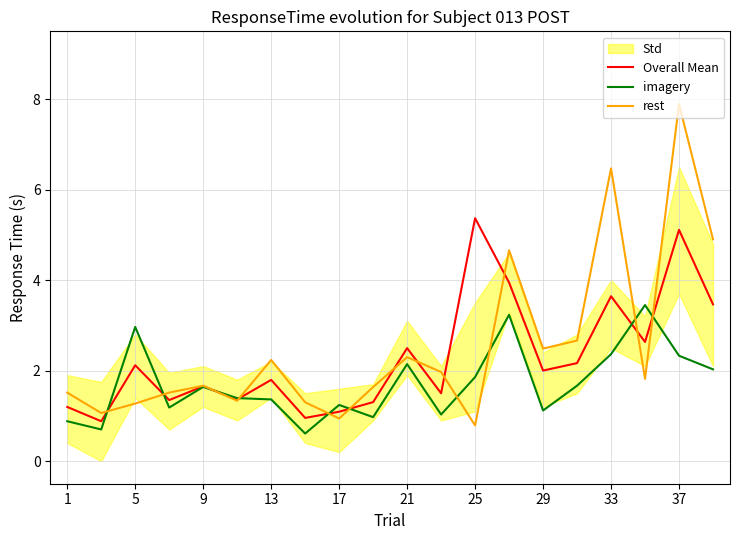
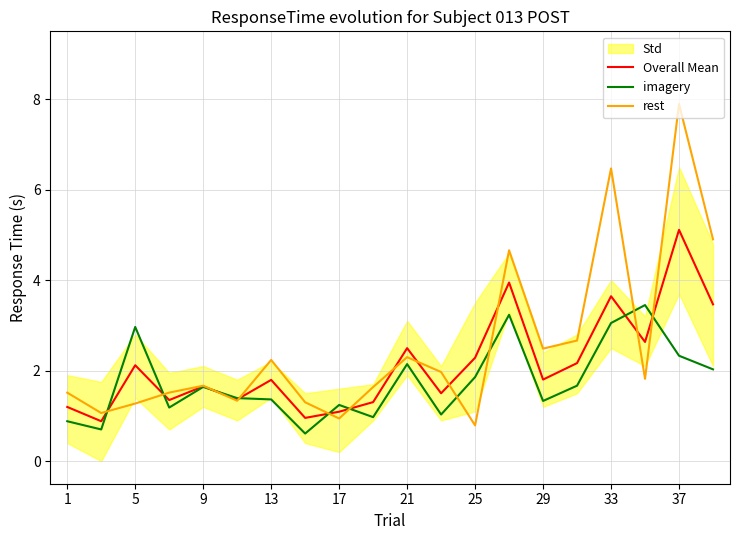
  {
    "Overall Mean": {
      "21": 2.5,
-     "25": 5.4,
-     "29": 2.0,
+     "25": 2.3,
+     "29": 1.8,
      "33": 3.6,
      "37": 5.1
    },
    "imagery": {
      "21": 2.1,
      "25": 1.9,
-     "29": 1.1,
-     "33": 2.4,
+     "29": 1.3,
+     "33": 3.1,
      "37": 2.3
    },
    "rest": {
      "21": 2.3,
      "25": 0.8,
      "29": 2.5,
      "33": 6.5
    }
  }
